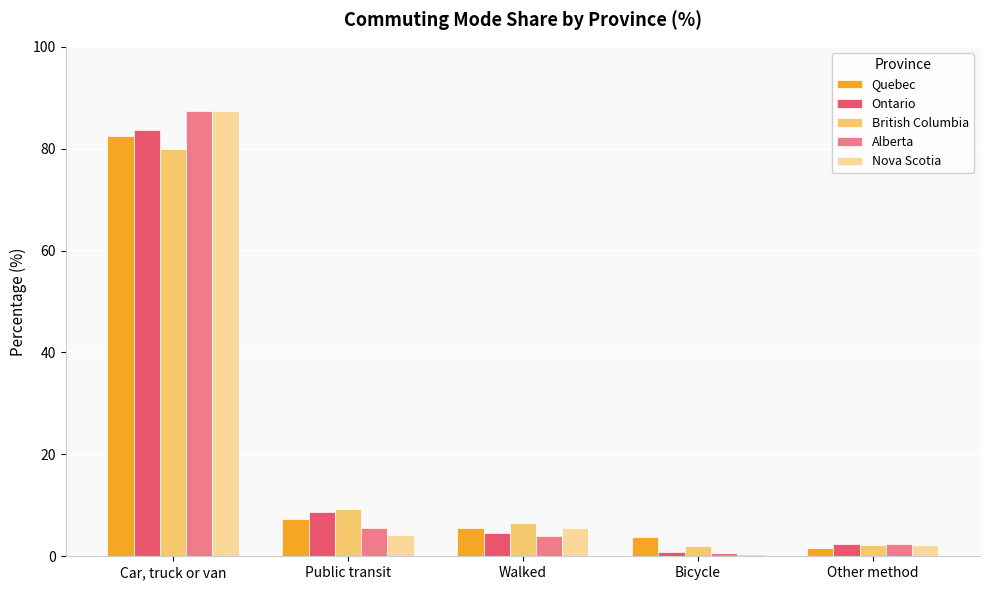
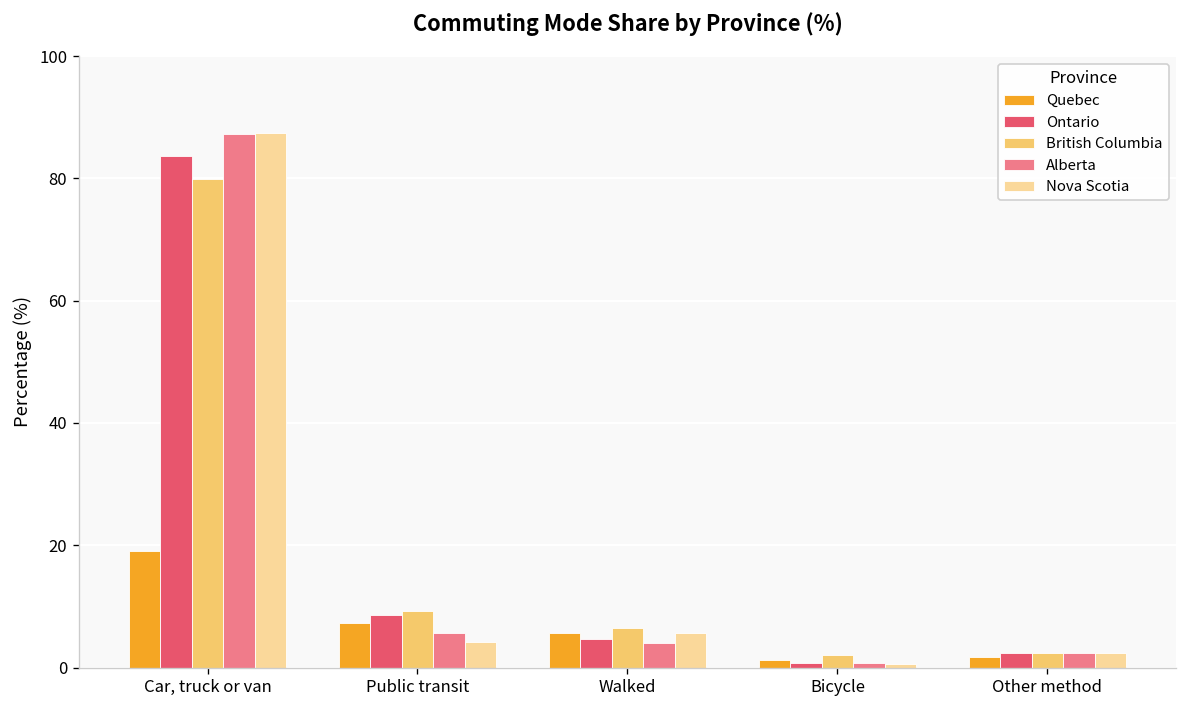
  {
    "Quebec": {
-     "Car, truck or van": 82,
+     "Car, truck or van": 19,
      "Public transit": 7,
      "Walked": 6,
-     "Bicycle": 4,
+     "Bicycle": 1,
      "Other method": 2
    }
  }
